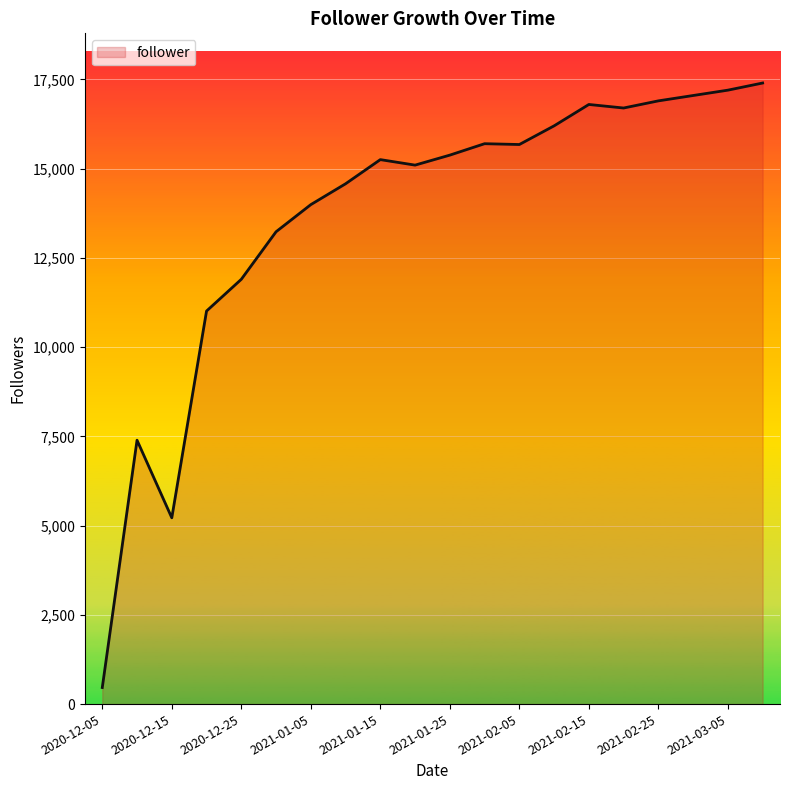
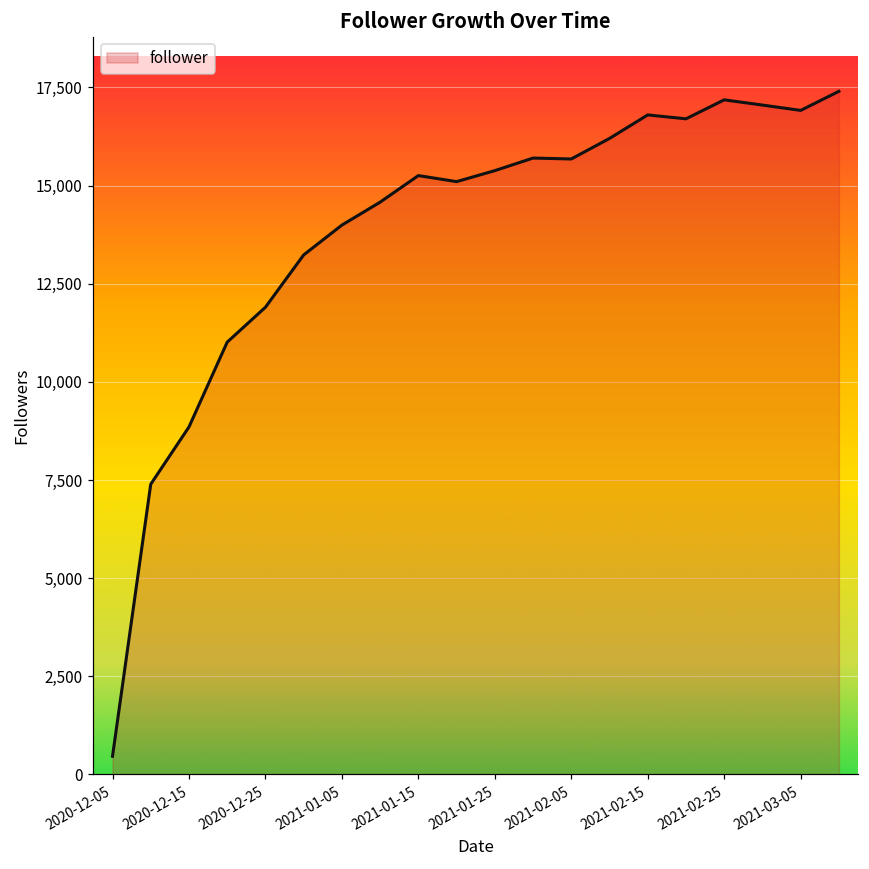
  {
    "2020-12-05": "500",
-   "2020-12-15": "5,200",
+   "2020-12-15": "8,900",
    "2020-12-25": "11,900",
    "2021-01-05": "14,000",
    "2021-01-15": "15,300",
    "2021-01-25": "15,400",
    "2021-02-05": "15,700",
    "2021-02-15": "16,800",
-   "2021-02-25": "16,900",
-   "2021-03-05": "17,200"
+   "2021-02-25": "17,200",
+   "2021-03-05": "16,900"
  }
